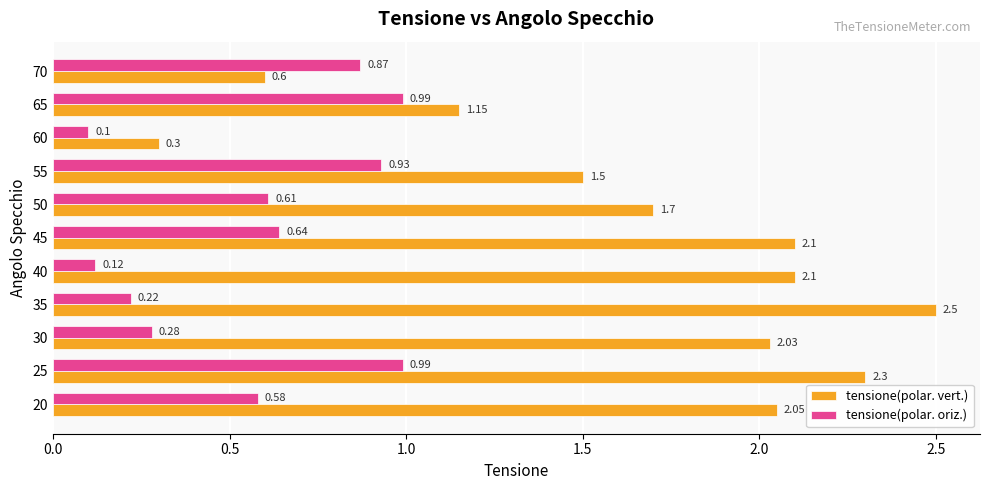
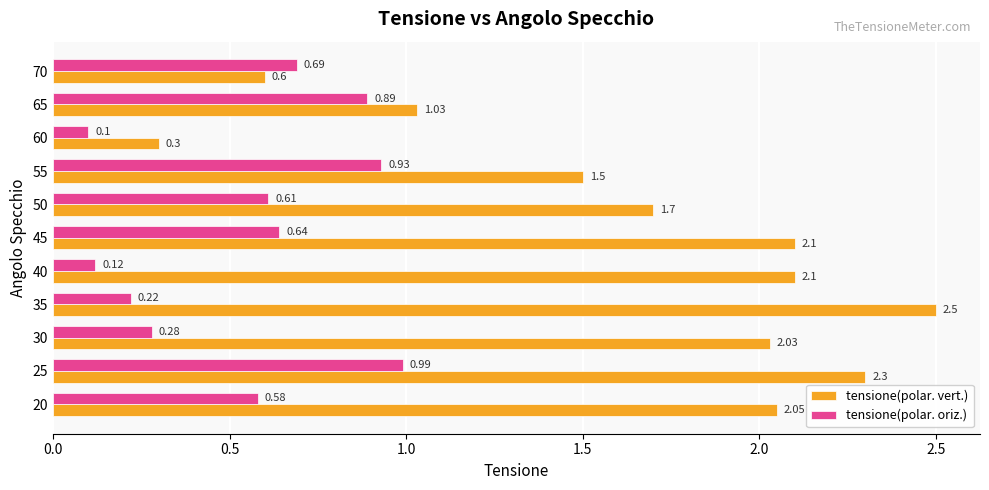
  {
    "tensione(polar. vert.)": {
      "70": 0.6,
-     "65": 1.15,
+     "65": 1.03,
      "60": 0.3,
      "55": 1.5,
      "50": 1.7,
      "45": 2.1,
      "40": 2.1,
      "35": 2.5,
      "30": 2.03,
      "25": 2.3,
      "20": 2.05
    },
    "tensione(polar. oriz.)": {
-     "70": 0.87,
-     "65": 0.99,
+     "70": 0.69,
+     "65": 0.89,
      "60": 0.1,
      "55": 0.93,
      "50": 0.61,
      "45": 0.64,
      "40": 0.12,
      "35": 0.22,
      "30": 0.28,
      "25": 0.99,
      "20": 0.58
    }
  }
